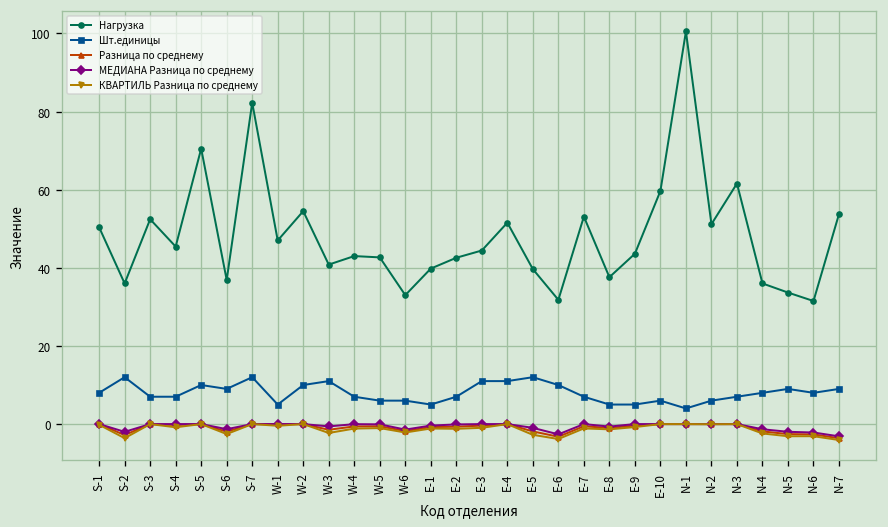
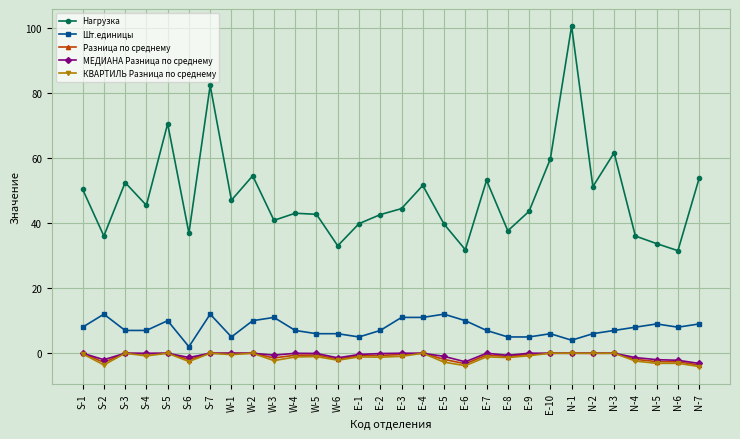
  {
    "Нагрузка": {
      "S-1": 50,
      "S-2": 36,
      "S-3": 52,
      "S-4": 45,
      "S-5": 71,
      "S-6": 37,
      "S-7": 82,
      "W-1": 47,
      "W-2": 55,
      "W-3": 41,
      "W-4": 43,
      "W-5": 43,
      "W-6": 33,
      "E-1": 40,
      "E-2": 43,
      "E-3": 44,
      "E-4": 52,
      "E-5": 40,
      "E-6": 32,
      "E-7": 53,
      "E-8": 38,
      "E-9": 44,
      "E-10": 60,
      "N-1": 101,
      "N-2": 51,
      "N-3": 62,
      "N-4": 36,
      "N-5": 34,
      "N-6": 32,
      "N-7": 54
    },
    "Шт.единицы": {
      "S-1": 8,
      "S-2": 12,
      "S-3": 7,
      "S-4": 7,
      "S-5": 10,
-     "S-6": 9,
+     "S-6": 2,
      "S-7": 12,
      "W-1": 5,
      "W-2": 10,
      "W-3": 11,
      "W-4": 7,
      "W-5": 6,
      "W-6": 6,
      "E-1": 5,
      "E-2": 7,
      "E-3": 11,
      "E-4": 11,
      "E-5": 12,
      "E-6": 10,
      "E-7": 7,
      "E-8": 5,
      "E-9": 5,
      "E-10": 6,
      "N-1": 4,
      "N-2": 6,
      "N-3": 7,
      "N-4": 8,
      "N-5": 9,
      "N-6": 8,
      "N-7": 9
    },
    "Разница по среднему": {
      "S-2": -3,
      "W-3": -1,
      "E-5": -2
    },
    "МЕДИАНА Разница по среднему": {
      "S-2": -2,
      "W-3": -1,
      "E-5": -1
    },
    "КВАРТИЛЬ Разница по среднему": {
      "S-2": -4,
      "W-3": -2,
      "E-5": -3
    }
  }
